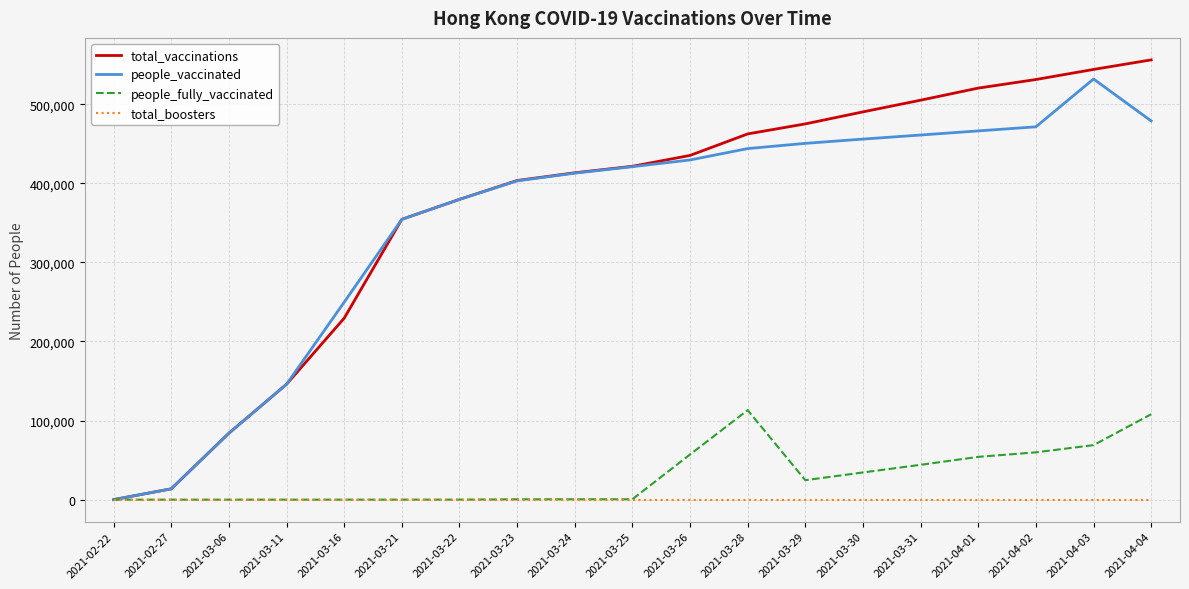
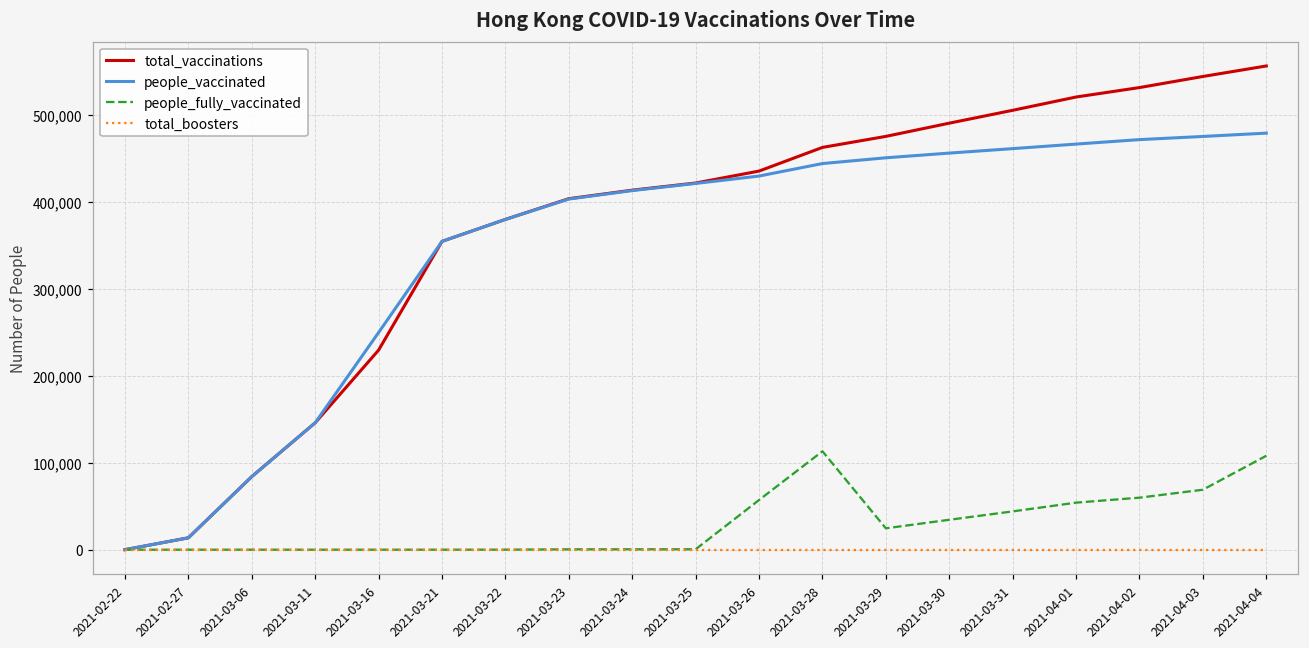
  {
    "total_vaccinations": {
      "2021-03-16": "230,000",
      "2021-03-26": "440,000",
      "2021-03-28": "460,000",
      "2021-03-29": "480,000",
      "2021-03-30": "490,000",
      "2021-03-31": "510,000",
      "2021-04-01": "520,000",
      "2021-04-02": "530,000",
      "2021-04-03": "540,000",
      "2021-04-04": "560,000"
    },
    "people_vaccinated": {
      "2021-03-16": "250,000",
      "2021-03-26": "430,000",
      "2021-03-28": "440,000",
      "2021-03-29": "450,000",
      "2021-03-30": "460,000",
      "2021-03-31": "460,000",
      "2021-04-01": "470,000",
      "2021-04-02": "470,000",
-     "2021-04-03": "530,000",
+     "2021-04-03": "480,000",
      "2021-04-04": "480,000"
    },
    "people_fully_vaccinated": {
      "2021-03-26": "60,000",
      "2021-03-28": "110,000",
      "2021-03-29": "20,000",
      "2021-03-30": "30,000",
      "2021-03-31": "40,000",
      "2021-04-01": "50,000",
      "2021-04-02": "60,000",
      "2021-04-03": "70,000",
      "2021-04-04": "110,000"
    },
    "total_boosters": {
      "2021-03-26": "0",
      "2021-03-28": "0",
      "2021-03-29": "0",
      "2021-03-30": "0",
      "2021-03-31": "0",
      "2021-04-01": "0",
      "2021-04-02": "0",
      "2021-04-03": "0",
      "2021-04-04": "0"
    }
  }
